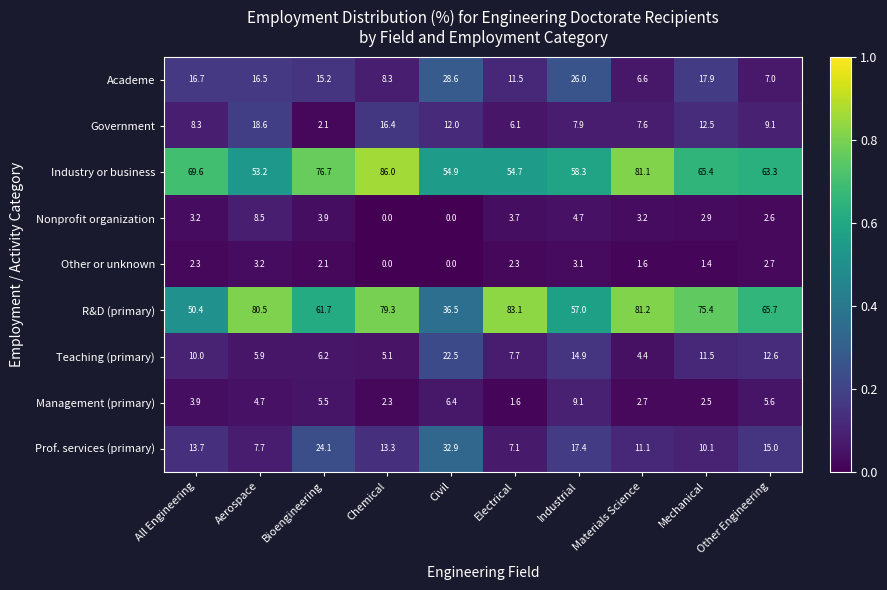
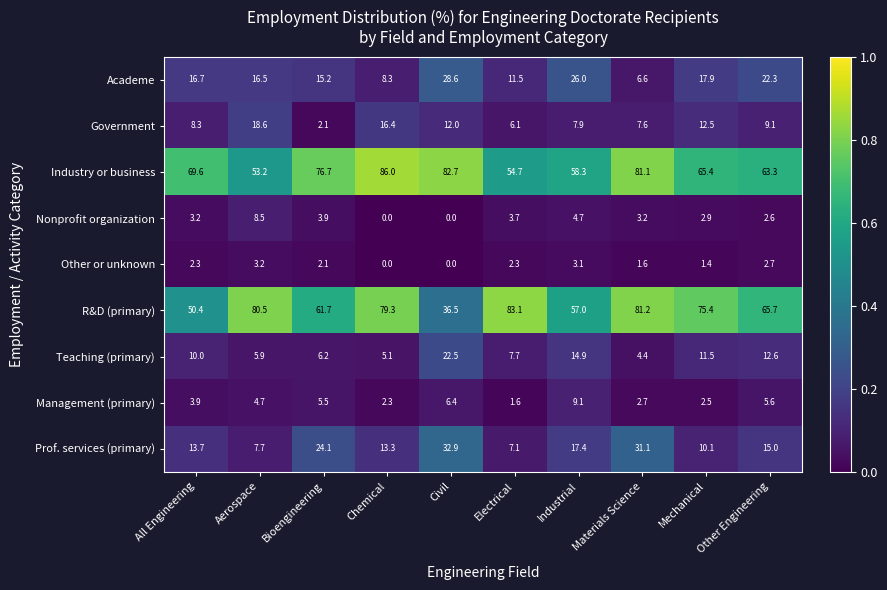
  {
    "Academe": {
      "All Engineering": 16.7,
      "Aerospace": 16.5,
      "Bioengineering": 15.2,
      "Chemical": 8.3,
      "Civil": 28.6,
      "Electrical": 11.5,
      "Industrial": 26.0,
      "Materials Science": 6.6,
      "Mechanical": 17.9,
-     "Other Engineering": 7.0
+     "Other Engineering": 22.3
    },
    "Government": {
      "All Engineering": 8.3,
      "Aerospace": 18.6,
      "Bioengineering": 2.1,
      "Chemical": 16.4,
      "Civil": 12.0,
      "Electrical": 6.1,
      "Industrial": 7.9,
      "Materials Science": 7.6,
      "Mechanical": 12.5,
      "Other Engineering": 9.1
    },
    "Industry or business": {
      "All Engineering": 69.6,
      "Aerospace": 53.2,
      "Bioengineering": 76.7,
      "Chemical": 86.0,
-     "Civil": 54.9,
+     "Civil": 82.7,
      "Electrical": 54.7,
      "Industrial": 58.3,
      "Materials Science": 81.1,
      "Mechanical": 65.4,
      "Other Engineering": 63.3
    },
    "Nonprofit organization": {
      "All Engineering": 3.2,
      "Aerospace": 8.5,
      "Bioengineering": 3.9,
      "Chemical": 0.0,
      "Civil": 0.0,
      "Electrical": 3.7,
      "Industrial": 4.7,
      "Materials Science": 3.2,
      "Mechanical": 2.9,
      "Other Engineering": 2.6
    },
    "Other or unknown": {
      "All Engineering": 2.3,
      "Aerospace": 3.2,
      "Bioengineering": 2.1,
      "Chemical": 0.0,
      "Civil": 0.0,
      "Electrical": 2.3,
      "Industrial": 3.1,
      "Materials Science": 1.6,
      "Mechanical": 1.4,
      "Other Engineering": 2.7
    },
    "R&D (primary)": {
      "All Engineering": 50.4,
      "Aerospace": 80.5,
      "Bioengineering": 61.7,
      "Chemical": 79.3,
      "Civil": 36.5,
      "Electrical": 83.1,
      "Industrial": 57.0,
      "Materials Science": 81.2,
      "Mechanical": 75.4,
      "Other Engineering": 65.7
    },
    "Teaching (primary)": {
      "All Engineering": 10.0,
      "Aerospace": 5.9,
      "Bioengineering": 6.2,
      "Chemical": 5.1,
      "Civil": 22.5,
      "Electrical": 7.7,
      "Industrial": 14.9,
      "Materials Science": 4.4,
      "Mechanical": 11.5,
      "Other Engineering": 12.6
    },
    "Management (primary)": {
      "All Engineering": 3.9,
      "Aerospace": 4.7,
      "Bioengineering": 5.5,
      "Chemical": 2.3,
      "Civil": 6.4,
      "Electrical": 1.6,
      "Industrial": 9.1,
      "Materials Science": 2.7,
      "Mechanical": 2.5,
      "Other Engineering": 5.6
    },
    "Prof. services (primary)": {
      "All Engineering": 13.7,
      "Aerospace": 7.7,
      "Bioengineering": 24.1,
      "Chemical": 13.3,
      "Civil": 32.9,
      "Electrical": 7.1,
      "Industrial": 17.4,
-     "Materials Science": 11.1,
+     "Materials Science": 31.1,
      "Mechanical": 10.1,
      "Other Engineering": 15.0
    }
  }
